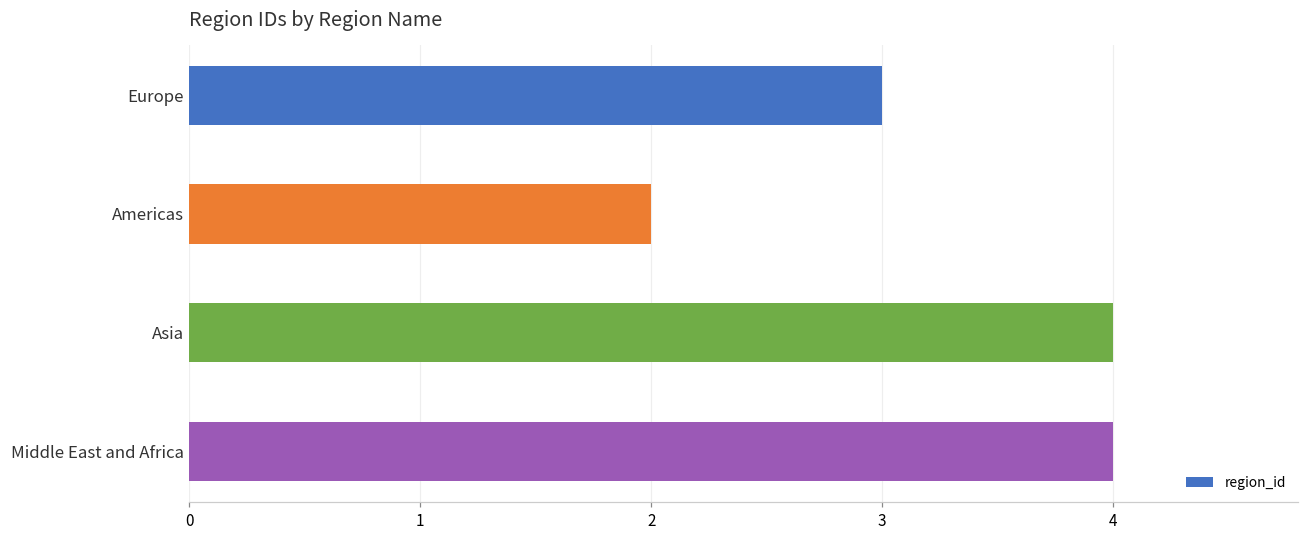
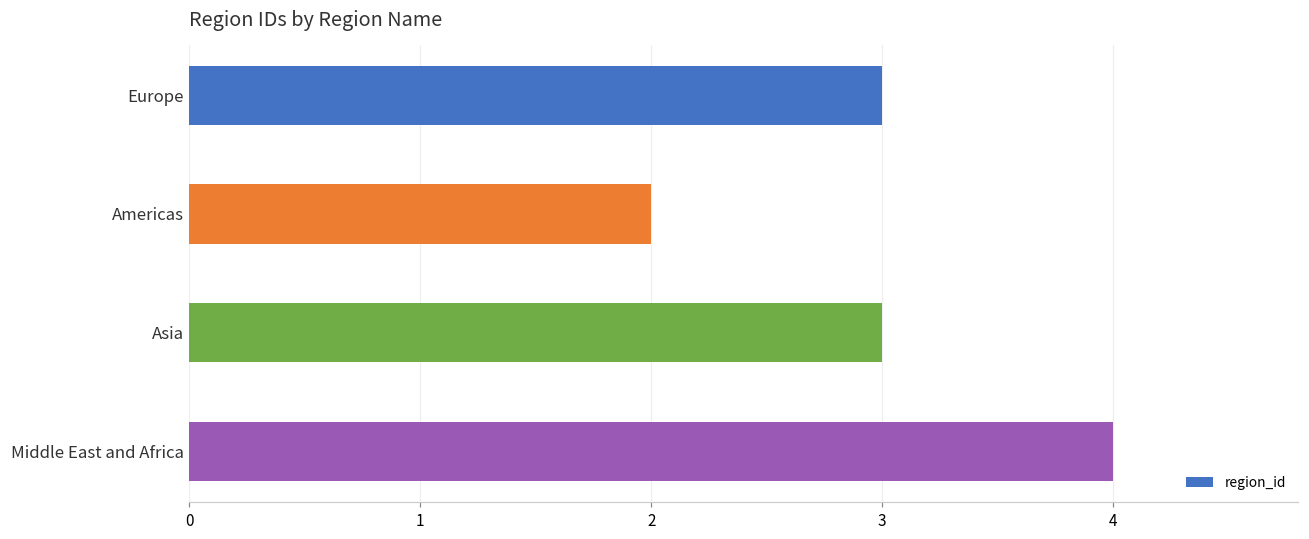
  {
    "Europe": 3,
    "Americas": 2,
-   "Asia": 4,
+   "Asia": 3,
    "Middle East and Africa": 4
  }
